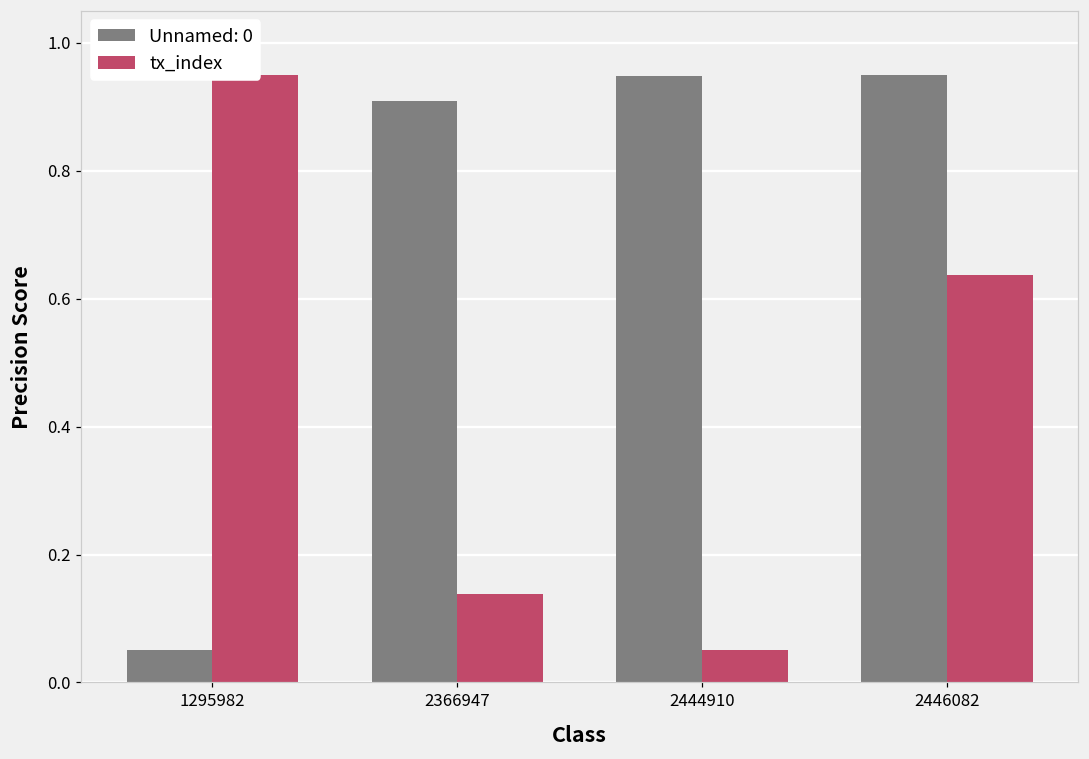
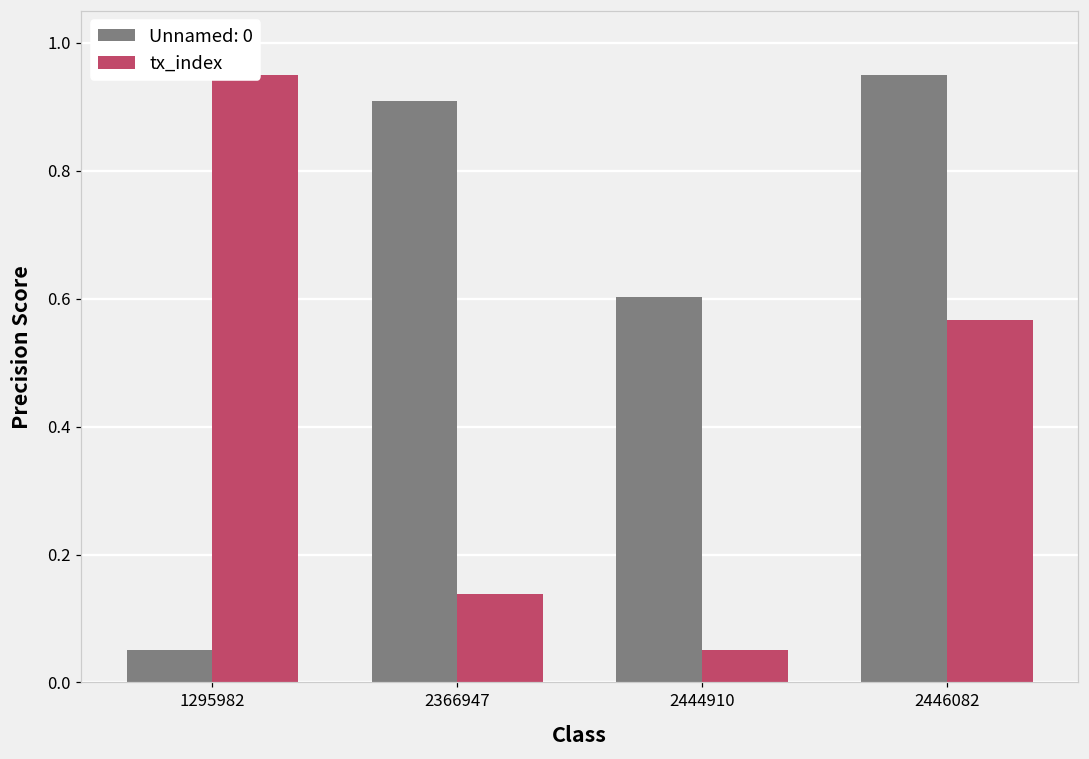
  {
    "Unnamed: 0": {
      "1295982": 0.05,
      "2366947": 0.91,
-     "2444910": 0.95,
+     "2444910": 0.60,
      "2446082": 0.95
    },
    "tx_index": {
      "2366947": 0.14,
      "2444910": 0.05,
-     "2446082": 0.64
+     "2446082": 0.57
    }
  }
